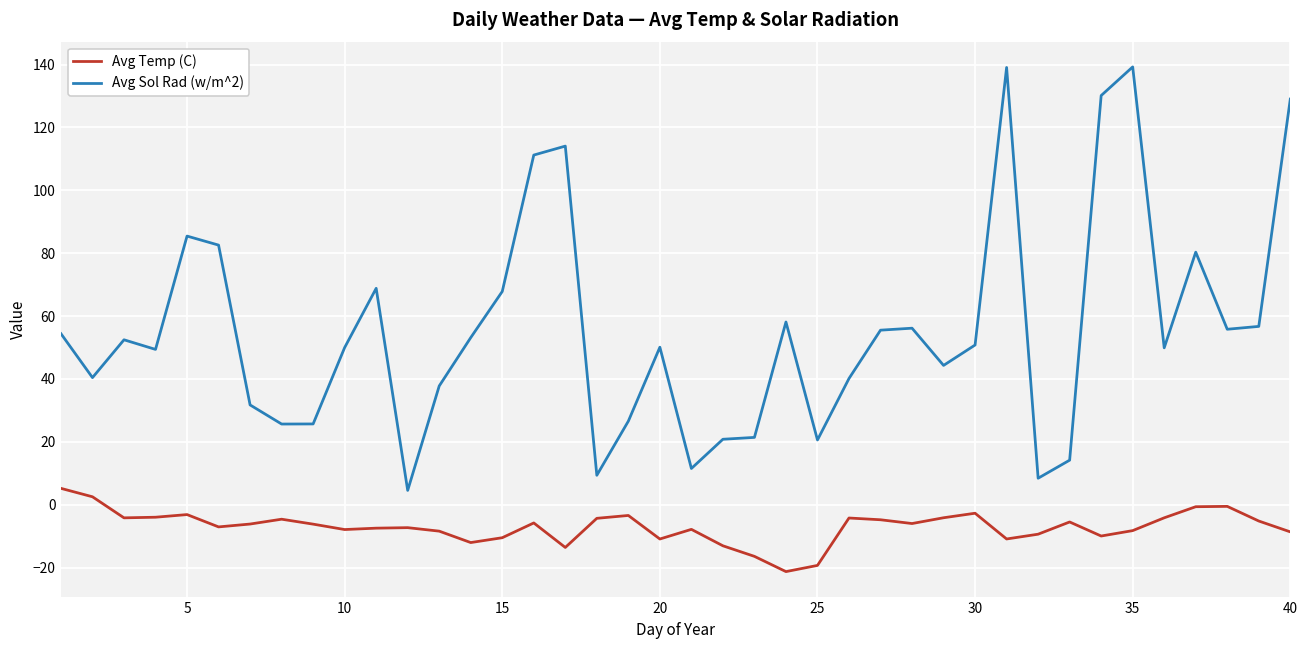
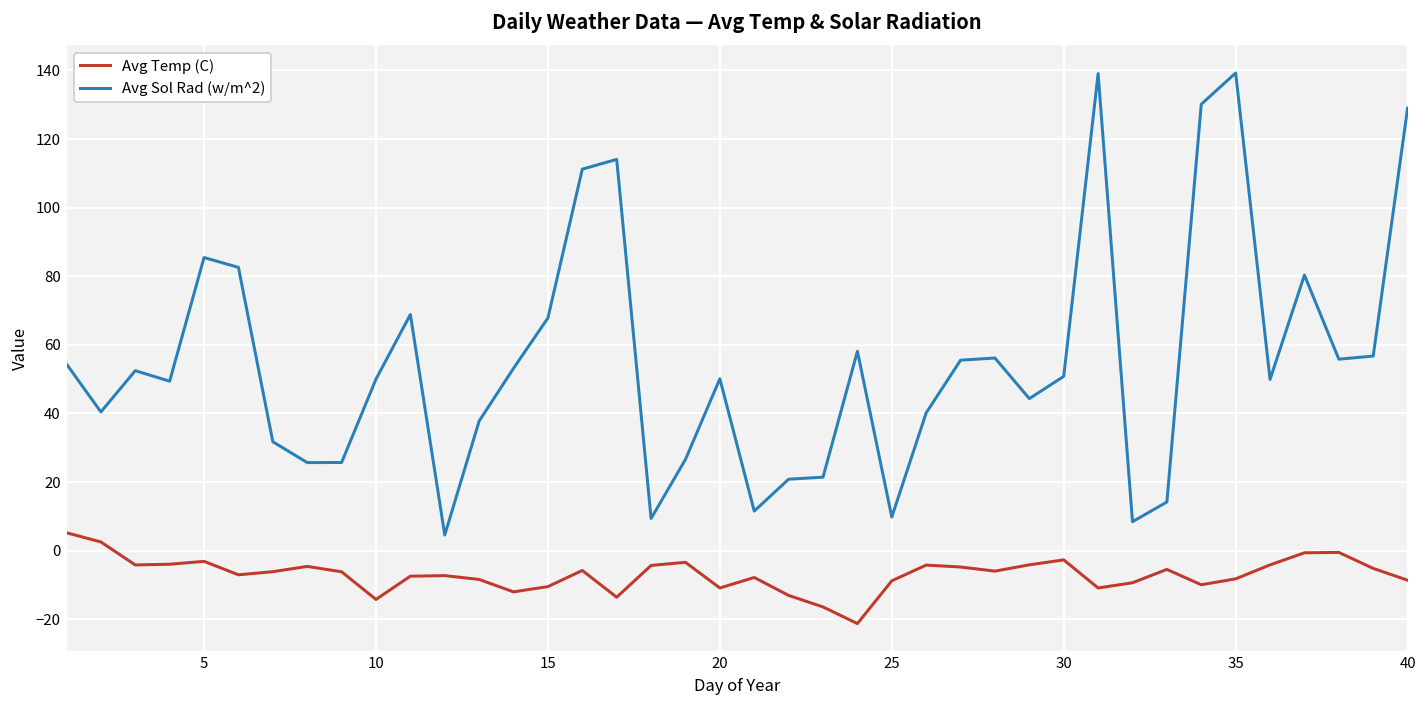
  {
    "Avg Temp (C)": {
      "5": -3,
-     "10": -8,
+     "10": -14,
      "15": -10,
      "20": -11,
-     "25": -19,
+     "25": -9,
      "30": -3,
      "35": -8,
      "40": -9
    },
    "Avg Sol Rad (w/m^2)": {
      "5": 85,
      "10": 50,
      "15": 68,
      "20": 50,
-     "25": 21,
+     "25": 10,
      "30": 51,
      "35": 139,
      "40": 129
    }
  }
